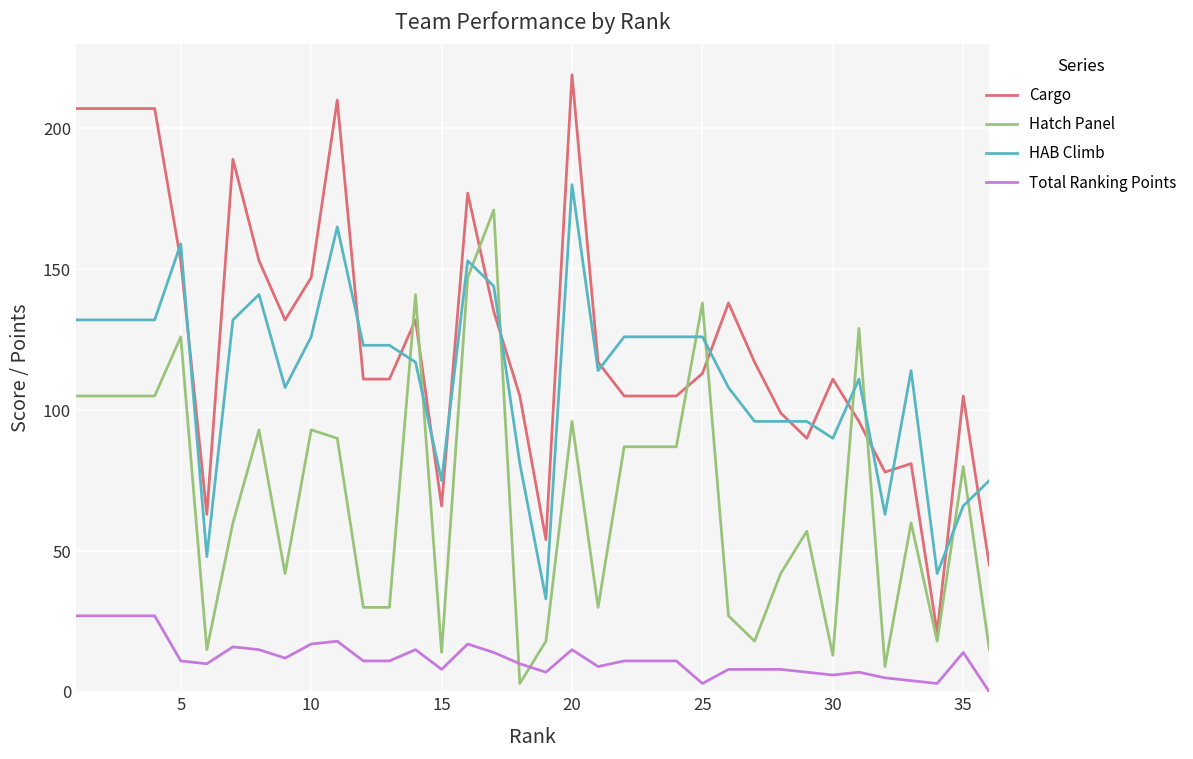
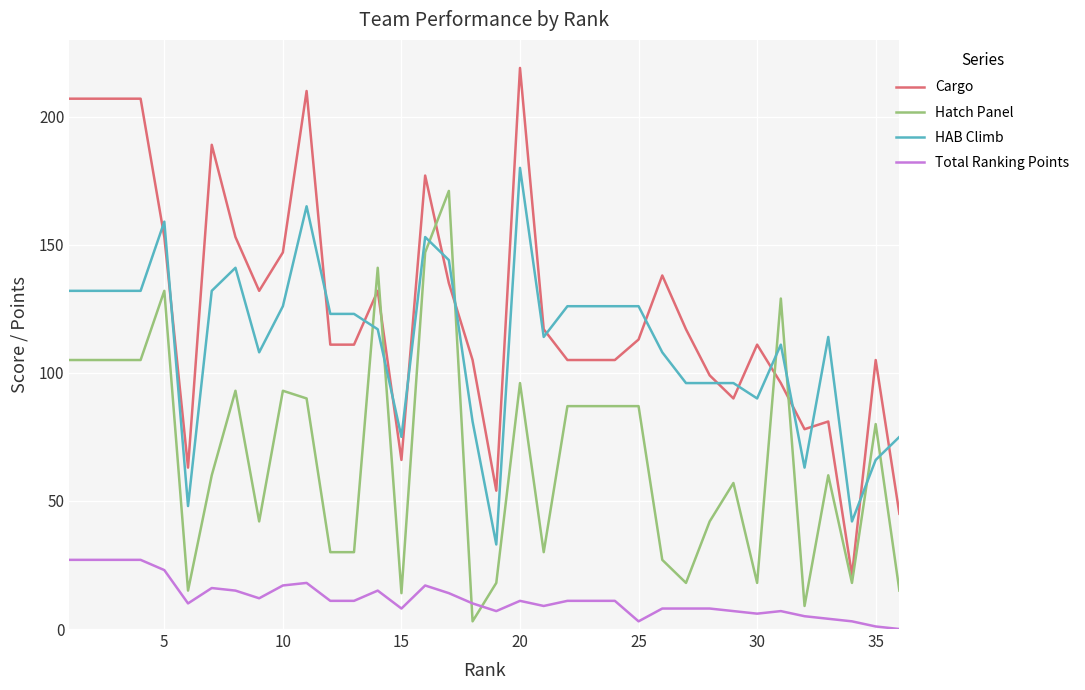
  {
    "Cargo": {
      "5": 153,
      "10": 147,
      "15": 66,
      "20": 219,
      "25": 113,
      "30": 111,
      "35": 105
    },
    "Hatch Panel": {
-     "5": 126,
+     "5": 132,
      "10": 93,
      "15": 14,
      "20": 96,
-     "25": 138,
-     "30": 13,
+     "25": 87,
+     "30": 18,
      "35": 80
    },
    "HAB Climb": {
      "5": 159,
      "10": 126,
      "15": 75,
      "20": 180,
      "25": 126,
      "30": 90,
      "35": 66
    },
    "Total Ranking Points": {
-     "5": 11,
+     "5": 23,
      "10": 17,
      "15": 8,
-     "20": 15,
+     "20": 11,
      "25": 3,
      "30": 6,
-     "35": 14
+     "35": 1
    }
  }
